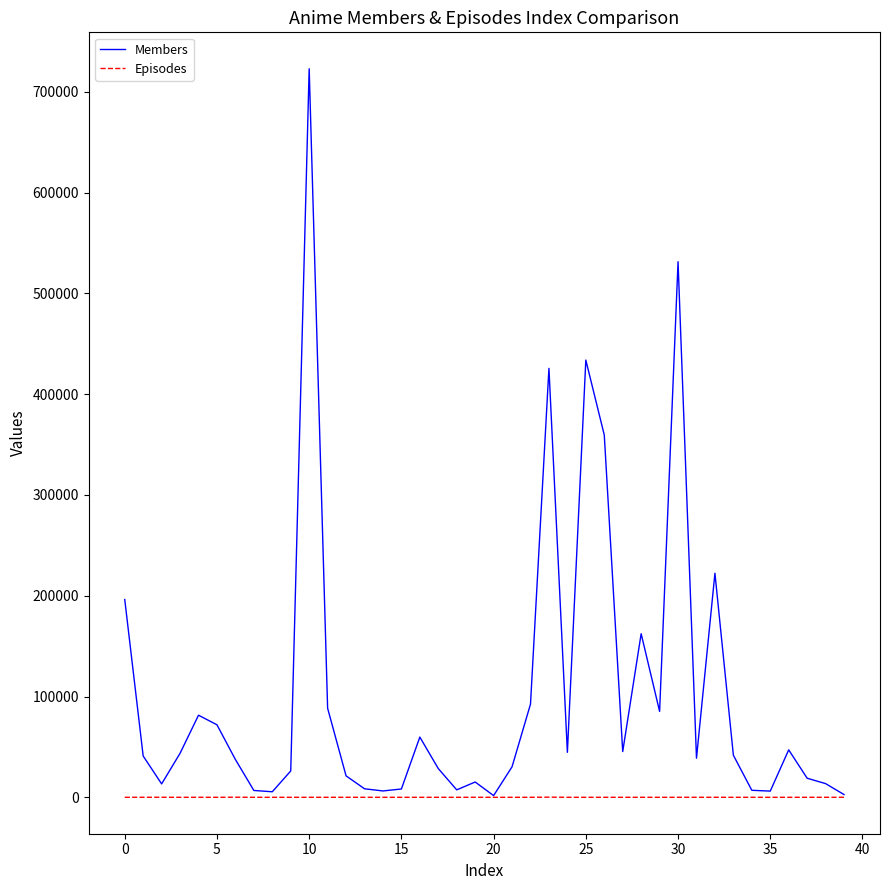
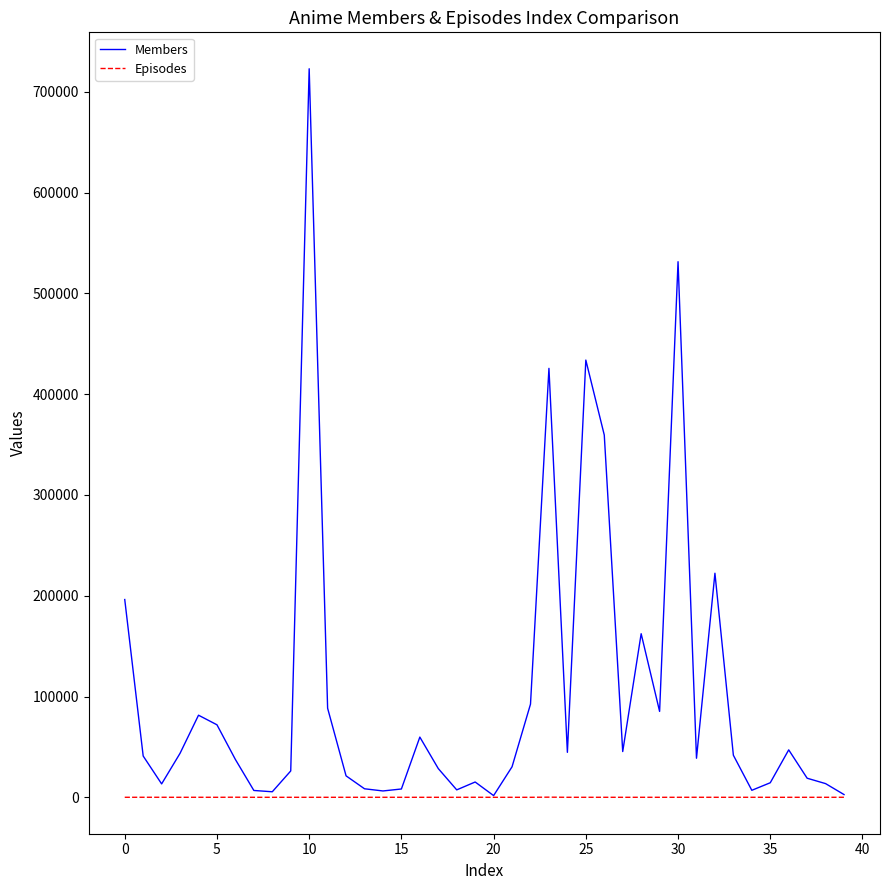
  {
    "Members": {
      "0": 196000,
      "5": 72000,
      "10": 723000,
      "15": 8000,
      "25": 434000,
      "30": 531000,
-     "35": 6000
+     "35": 14000
    },
    "Episodes": {
      "0": 0,
      "5": 0,
      "10": 0,
      "15": 0,
      "25": 0,
      "30": 0,
      "35": 0
    }
  }
